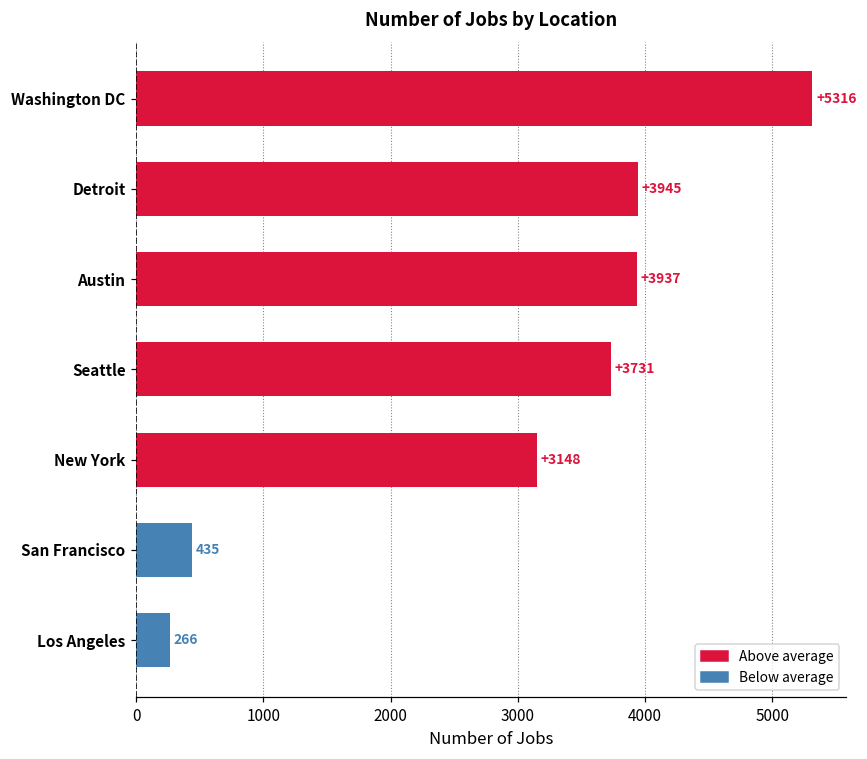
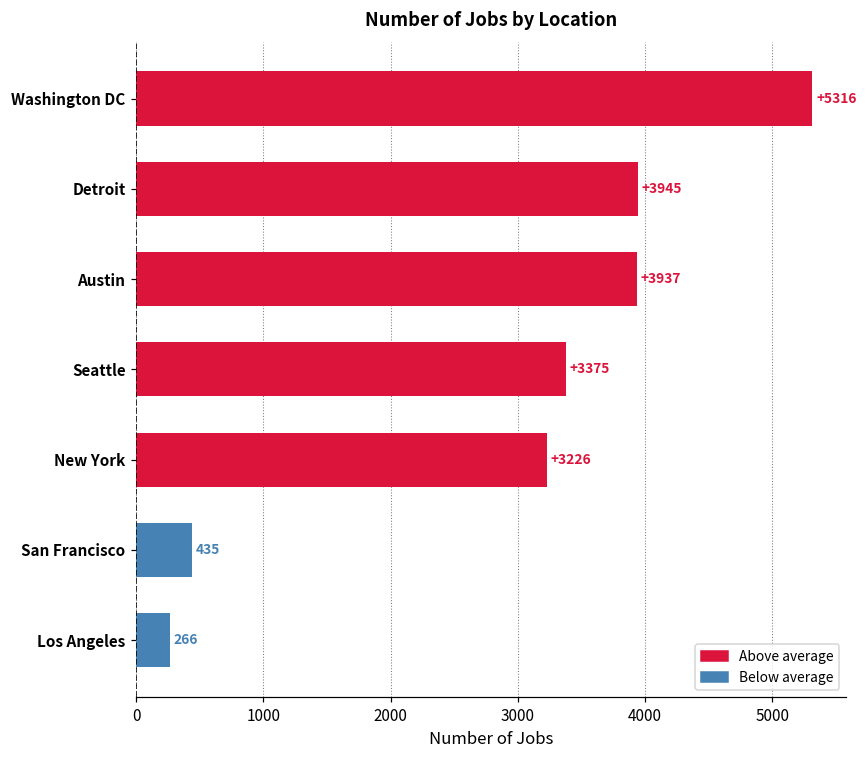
  {
    "Washington DC": "+5316",
    "Detroit": "+3945",
    "Austin": "+3937",
-   "Seattle": "+3731",
-   "New York": "+3148",
+   "Seattle": "+3375",
+   "New York": "+3226",
    "San Francisco": "435",
    "Los Angeles": "266"
  }
